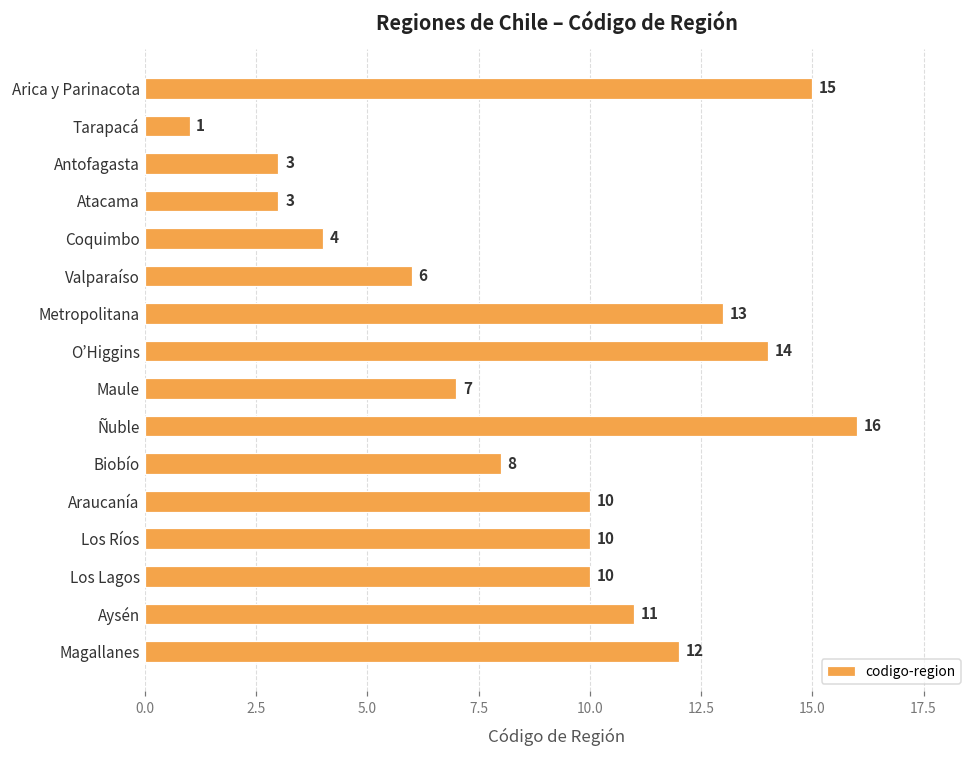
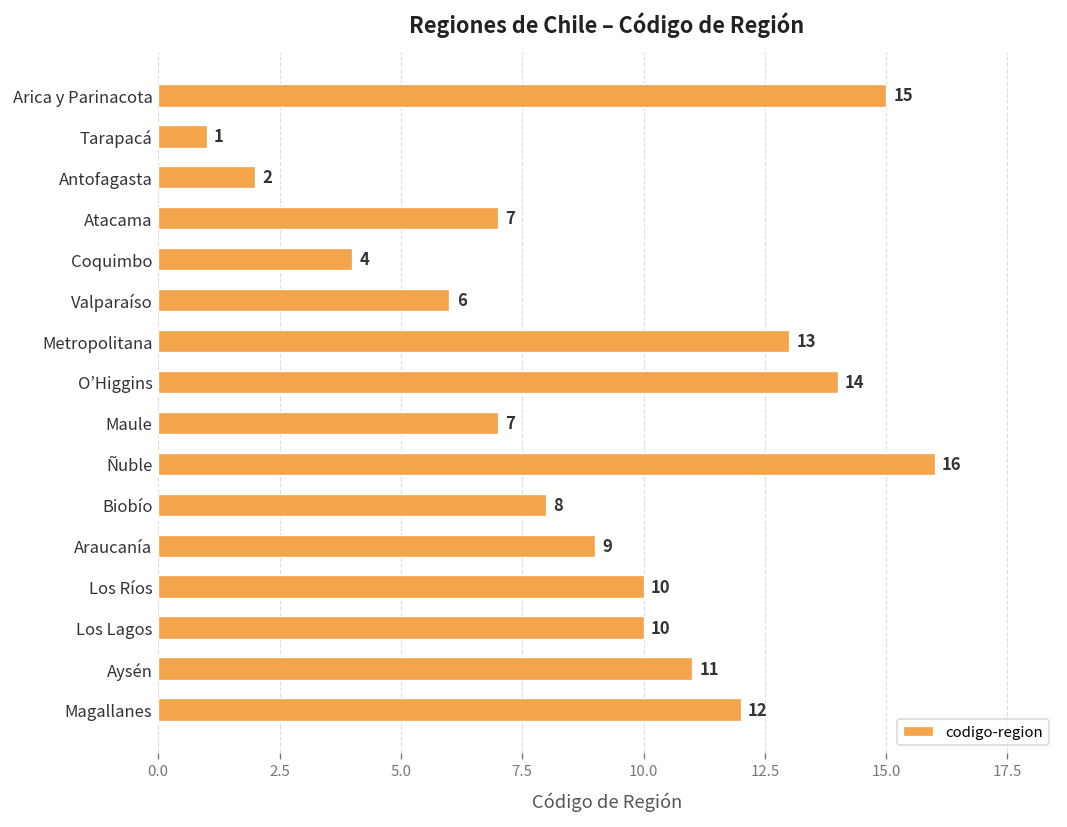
  {
    "Arica y Parinacota": 15,
    "Tarapacá": 1,
-   "Antofagasta": 3,
-   "Atacama": 3,
+   "Antofagasta": 2,
+   "Atacama": 7,
    "Coquimbo": 4,
    "Valparaíso": 6,
    "Metropolitana": 13,
    "O’Higgins": 14,
    "Maule": 7,
    "Ñuble": 16,
    "Biobío": 8,
-   "Araucanía": 10,
+   "Araucanía": 9,
    "Los Ríos": 10,
    "Los Lagos": 10,
    "Aysén": 11,
    "Magallanes": 12
  }
